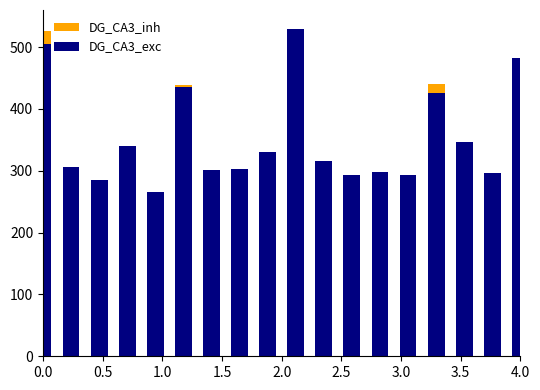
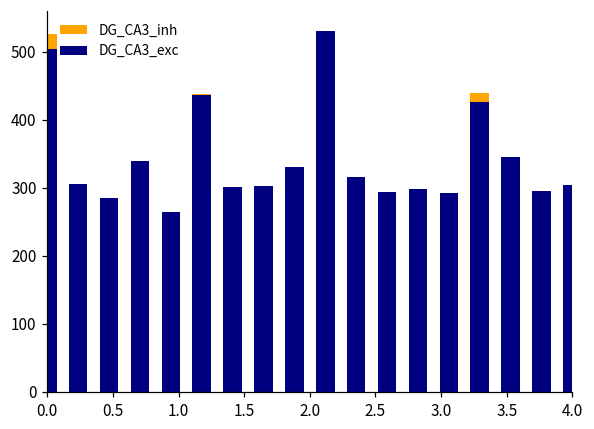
  {
    "DG_CA3_inh": {
      "0.0": 530
    },
    "DG_CA3_exc": {
-     "4.0": 480
+     "4.0": 300
    }
  }
